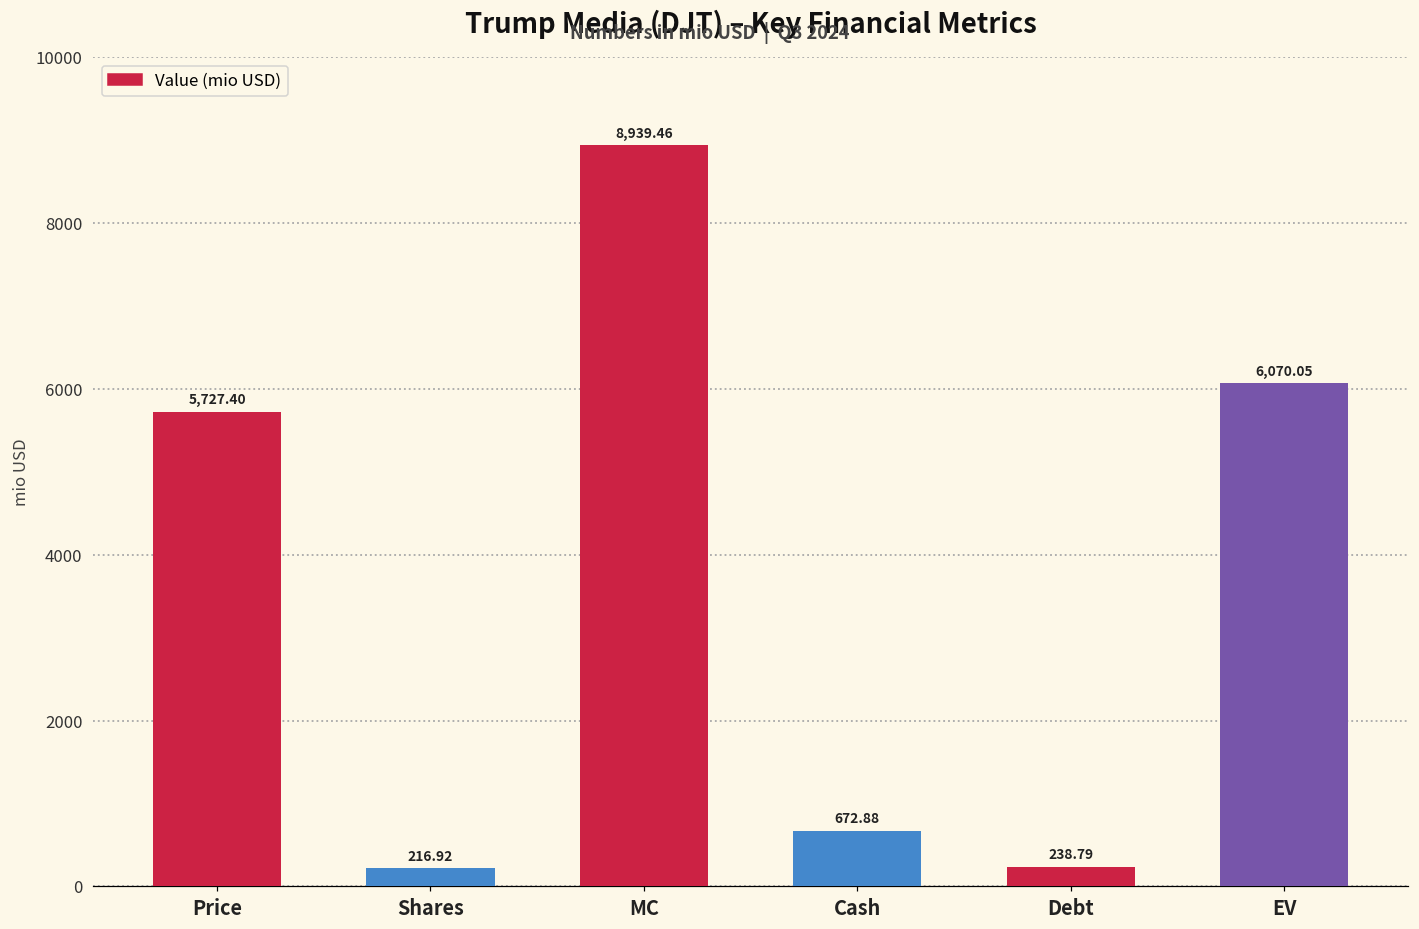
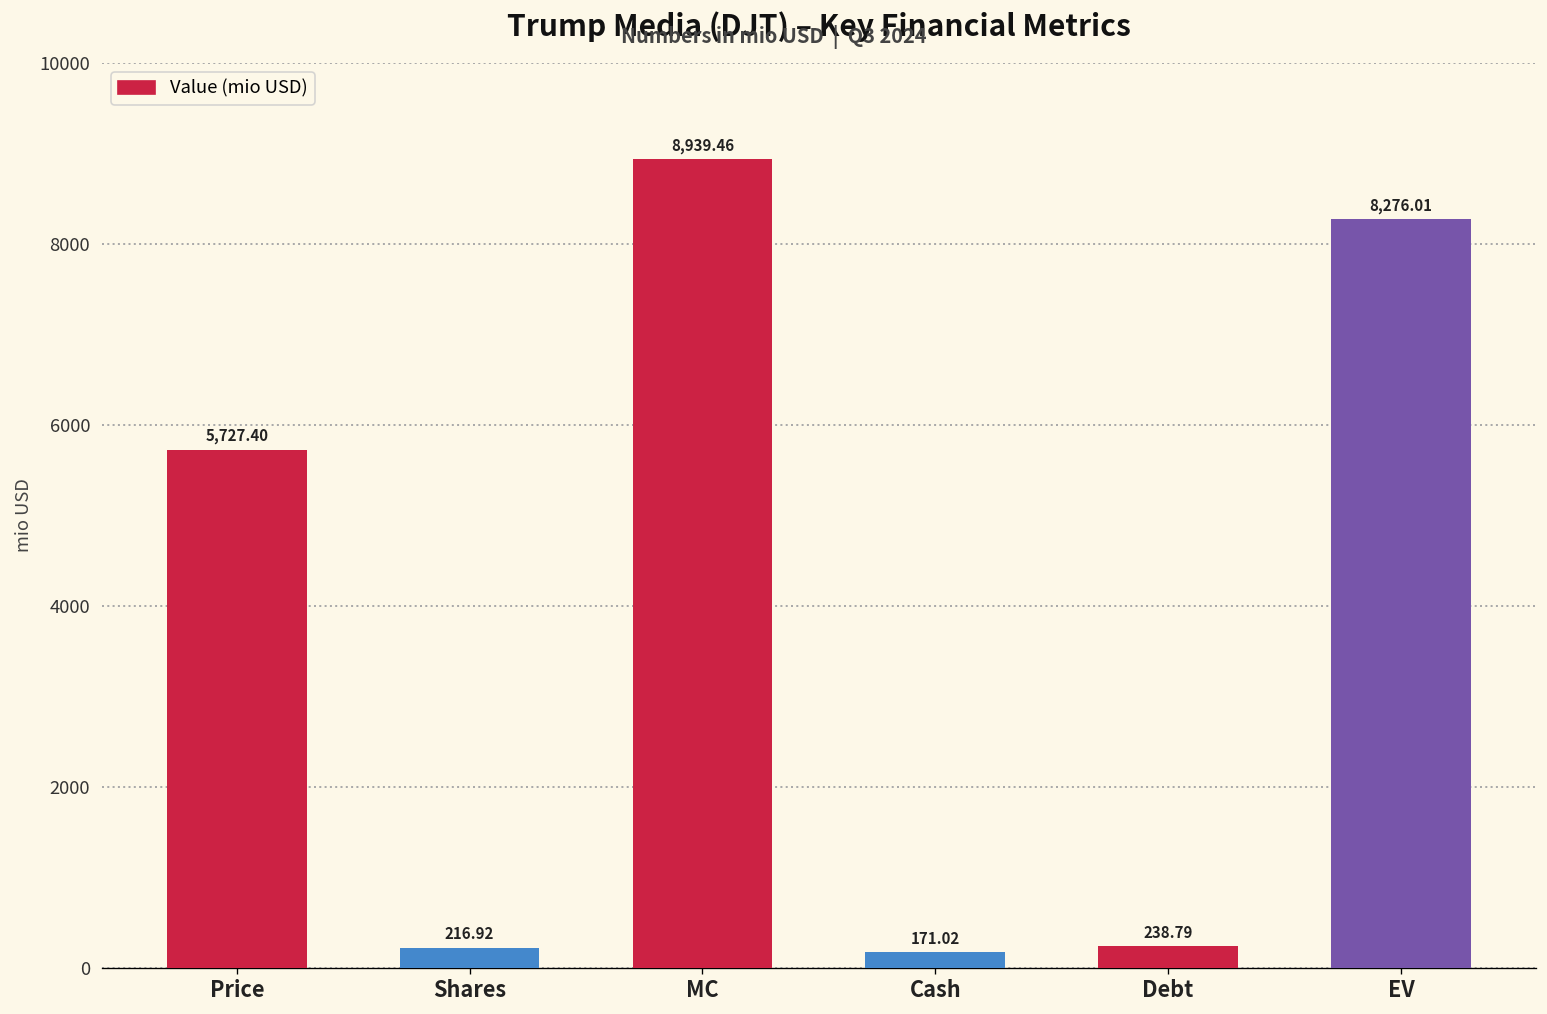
  {
    "Price": "5,727.40",
    "Shares": "216.92",
    "MC": "8,939.46",
-   "Cash": "672.88",
+   "Cash": "171.02",
    "Debt": "238.79",
-   "EV": "6,070.05"
+   "EV": "8,276.01"
  }
